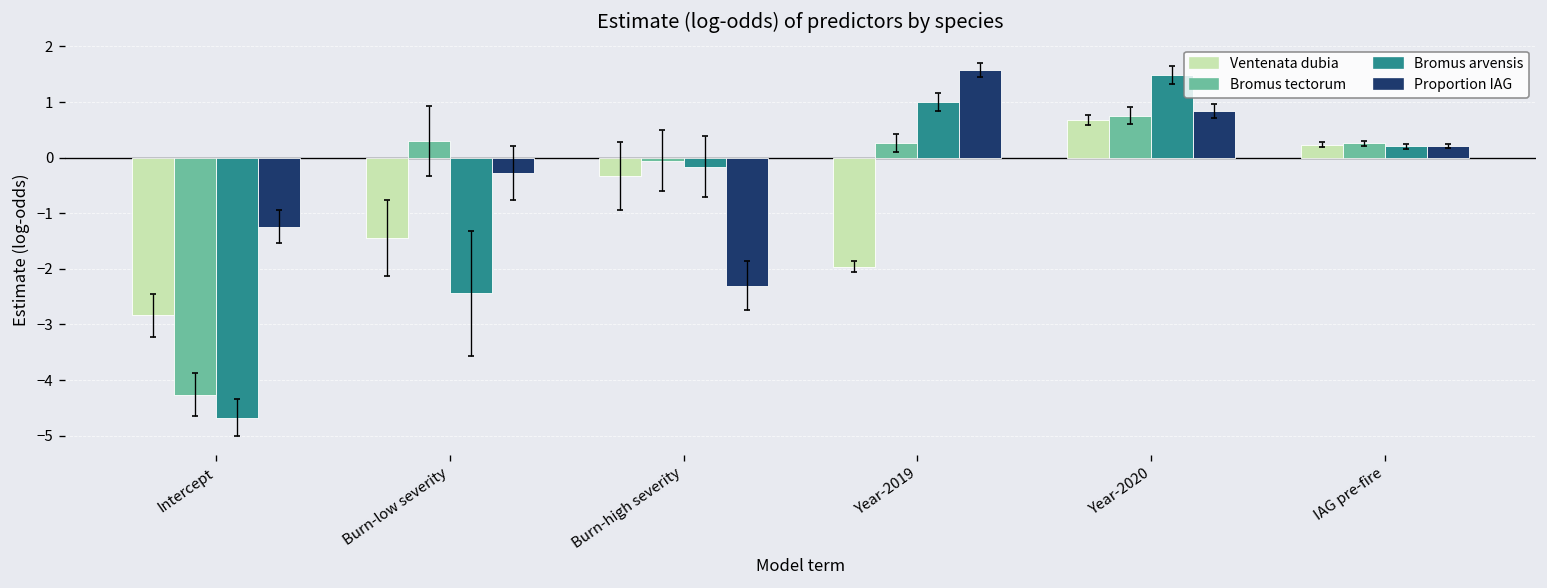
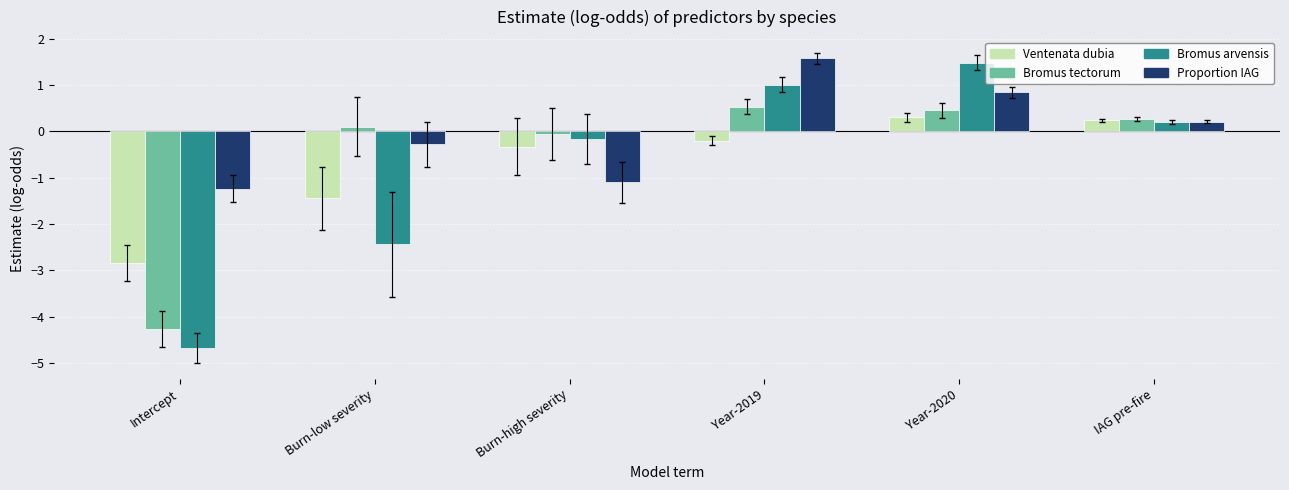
  {
    "Ventenata dubia": {
      "Intercept": -2.8,
      "Burn-low severity": -1.4,
      "Burn-high severity": -0.3,
-     "Year-2019": -2.0,
-     "Year-2020": 0.7,
+     "Year-2019": -0.2,
+     "Year-2020": 0.3,
      "IAG pre-fire": 0.2
    },
    "Bromus tectorum": {
      "Intercept": -4.3,
-     "Burn-low severity": 0.3,
-     "Year-2019": 0.3,
-     "Year-2020": 0.8,
+     "Burn-low severity": 0.1,
+     "Year-2019": 0.5,
+     "Year-2020": 0.5,
      "IAG pre-fire": 0.3
    },
    "Proportion IAG": {
      "Intercept": -1.2,
      "Burn-low severity": -0.3,
-     "Burn-high severity": -2.3,
+     "Burn-high severity": -1.1,
      "Year-2019": 1.6,
      "Year-2020": 0.8,
      "IAG pre-fire": 0.2
    }
  }
